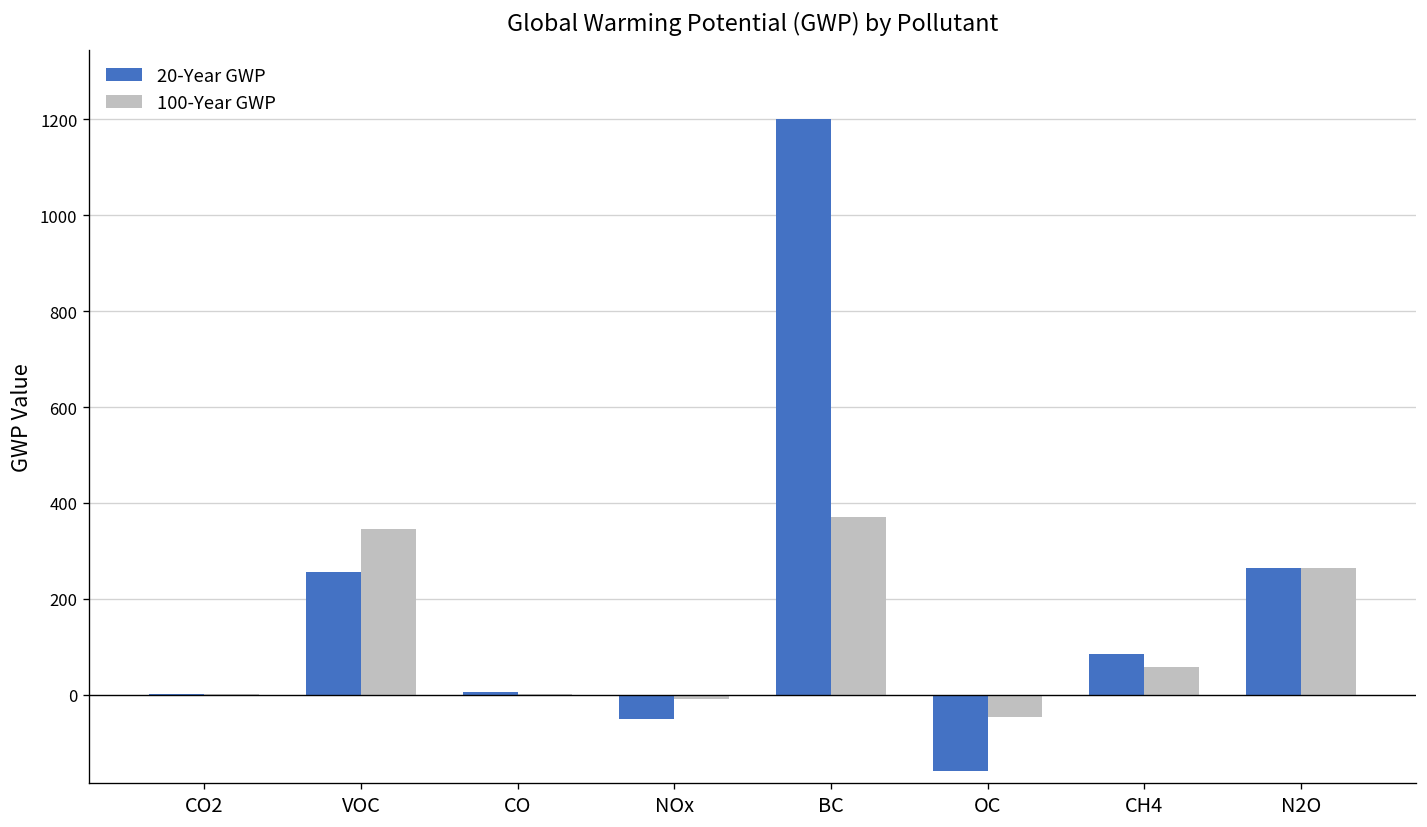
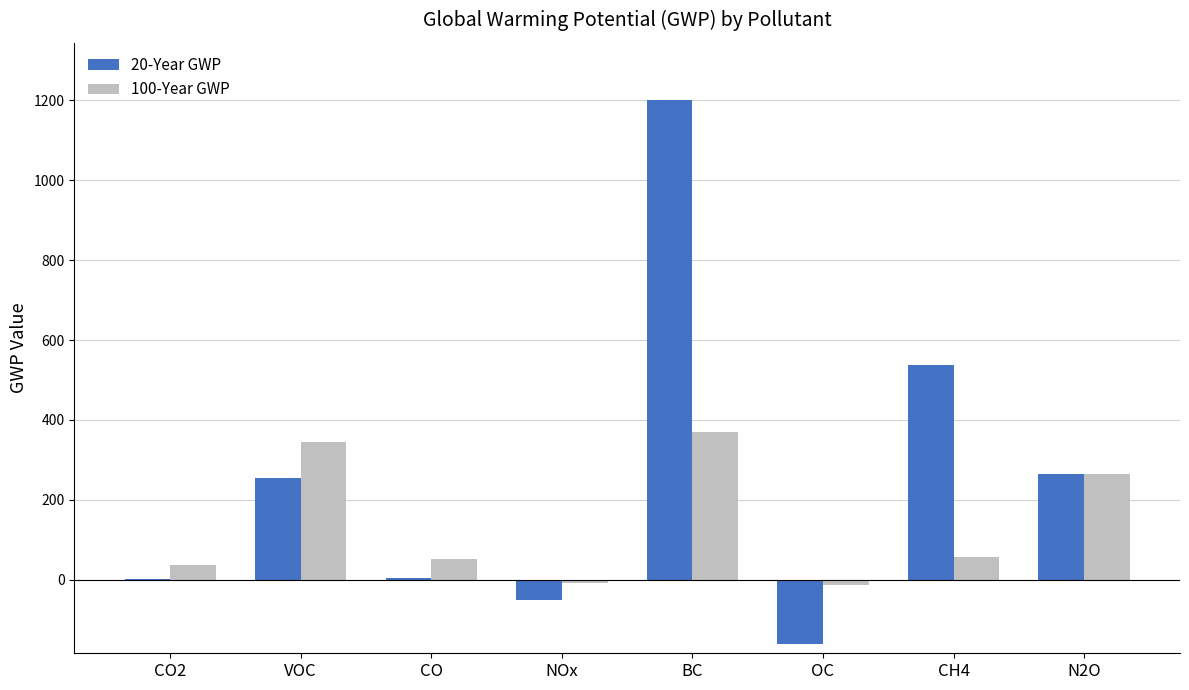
  {
    "20-Year GWP": {
      "VOC": 260,
      "NOx": -50,
      "BC": 1200,
      "OC": -160,
-     "CH4": 80,
+     "CH4": 540,
      "N2O": 260
    },
    "100-Year GWP": {
-     "CO2": 0,
+     "CO2": 40,
      "VOC": 350,
-     "CO": 0,
+     "CO": 50,
      "NOx": -10,
      "BC": 370,
-     "OC": -50,
+     "OC": -10,
      "CH4": 60,
      "N2O": 270
    }
  }
